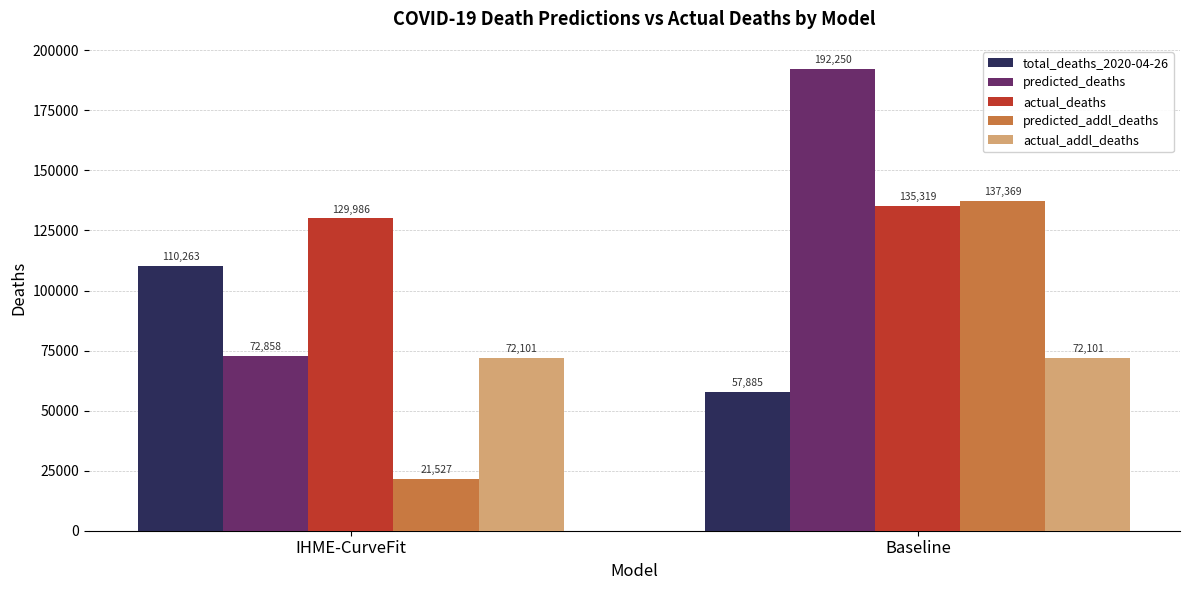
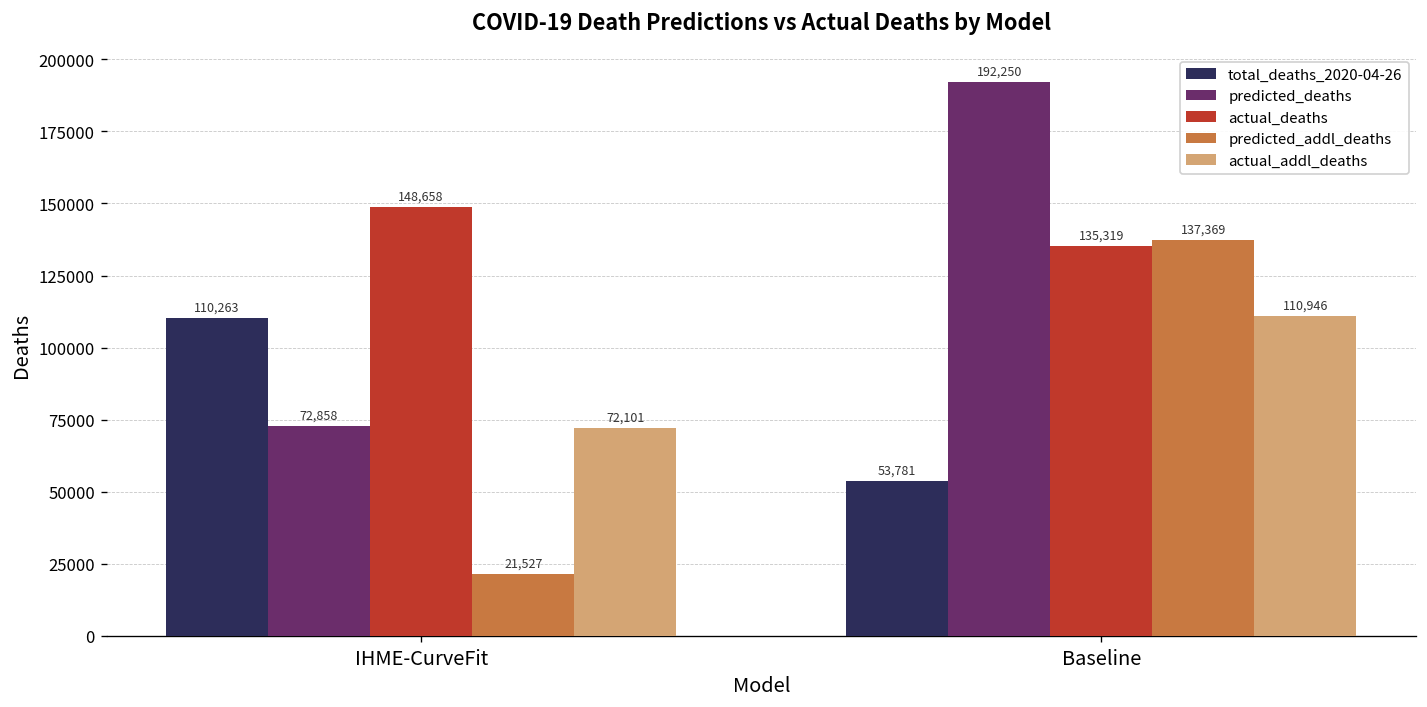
  {
    "total_deaths_2020-04-26": {
      "IHME-CurveFit": "110,263",
-     "Baseline": "57,885"
+     "Baseline": "53,781"
    },
    "predicted_deaths": {
      "IHME-CurveFit": "72,858",
      "Baseline": "192,250"
    },
    "actual_deaths": {
-     "IHME-CurveFit": "129,986",
+     "IHME-CurveFit": "148,658",
      "Baseline": "135,319"
    },
    "predicted_addl_deaths": {
      "Baseline": "137,369"
    },
    "actual_addl_deaths": {
      "IHME-CurveFit": "72,101",
-     "Baseline": "72,101"
+     "Baseline": "110,946"
    }
  }
